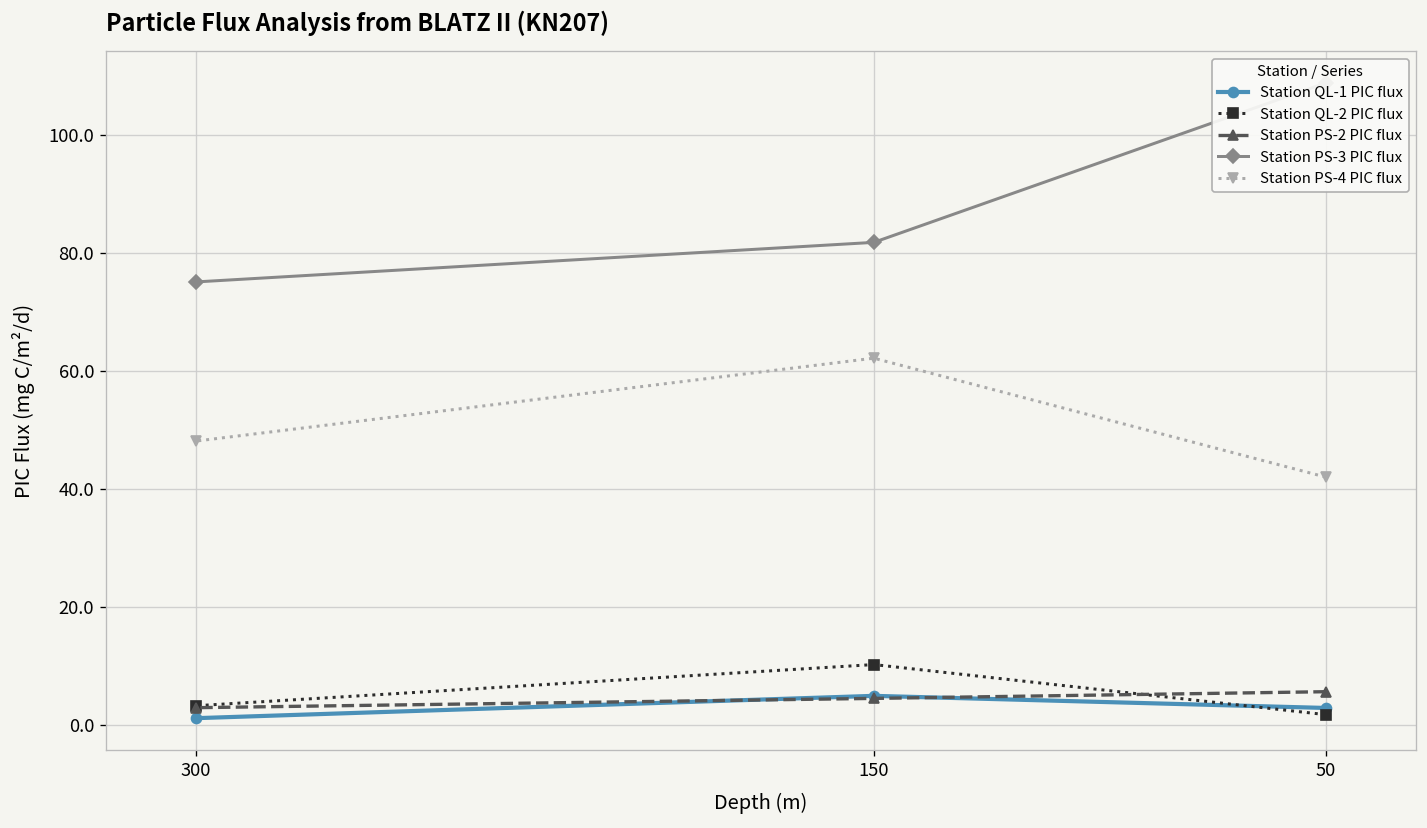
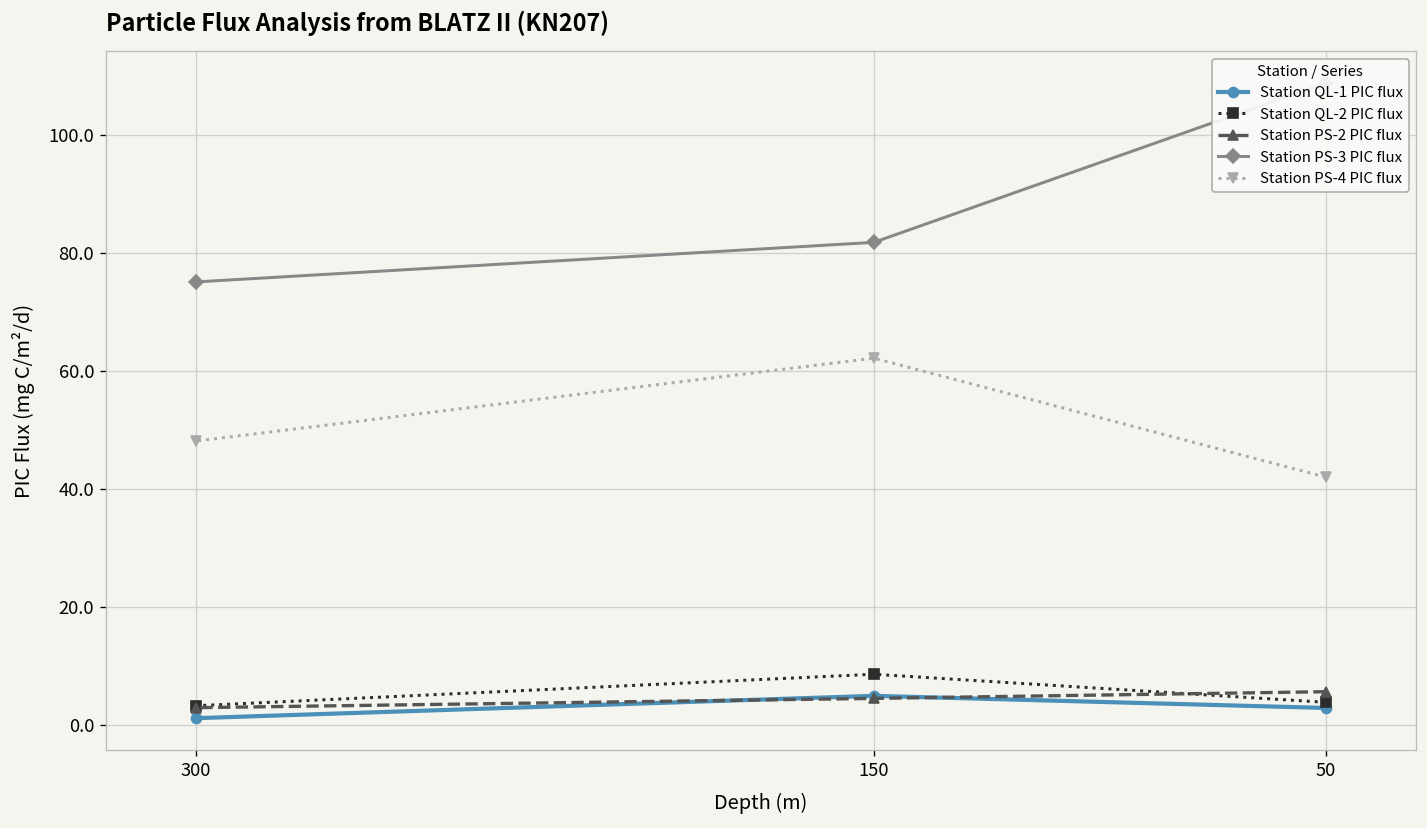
  {
    "Station QL-1 PIC flux": {
      "300": 1,
      "50": 3
    },
    "Station QL-2 PIC flux": {
-     "150": 10,
-     "50": 2
+     "150": 9,
+     "50": 4
    },
    "Station PS-2 PIC flux": {
      "50": 6
    }
  }
